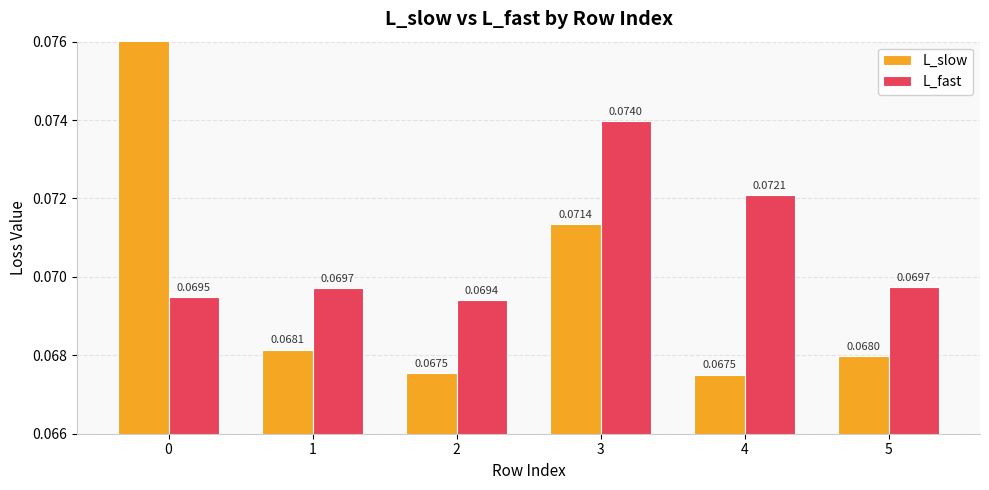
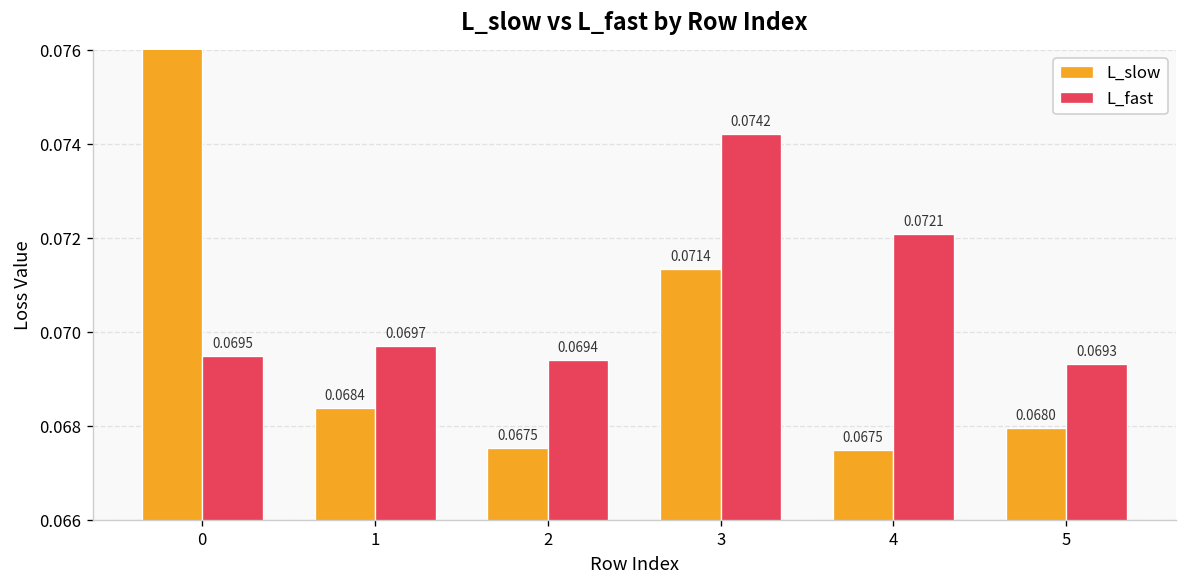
  {
    "L_slow": {
-     "1": 0.0681,
+     "1": 0.0684,
      "2": 0.0675,
      "3": 0.0714,
      "4": 0.0675,
      "5": 0.0680
    },
    "L_fast": {
      "0": 0.0695,
      "1": 0.0697,
      "2": 0.0694,
-     "3": 0.0740,
+     "3": 0.0742,
      "4": 0.0721,
-     "5": 0.0697
+     "5": 0.0693
    }
  }
